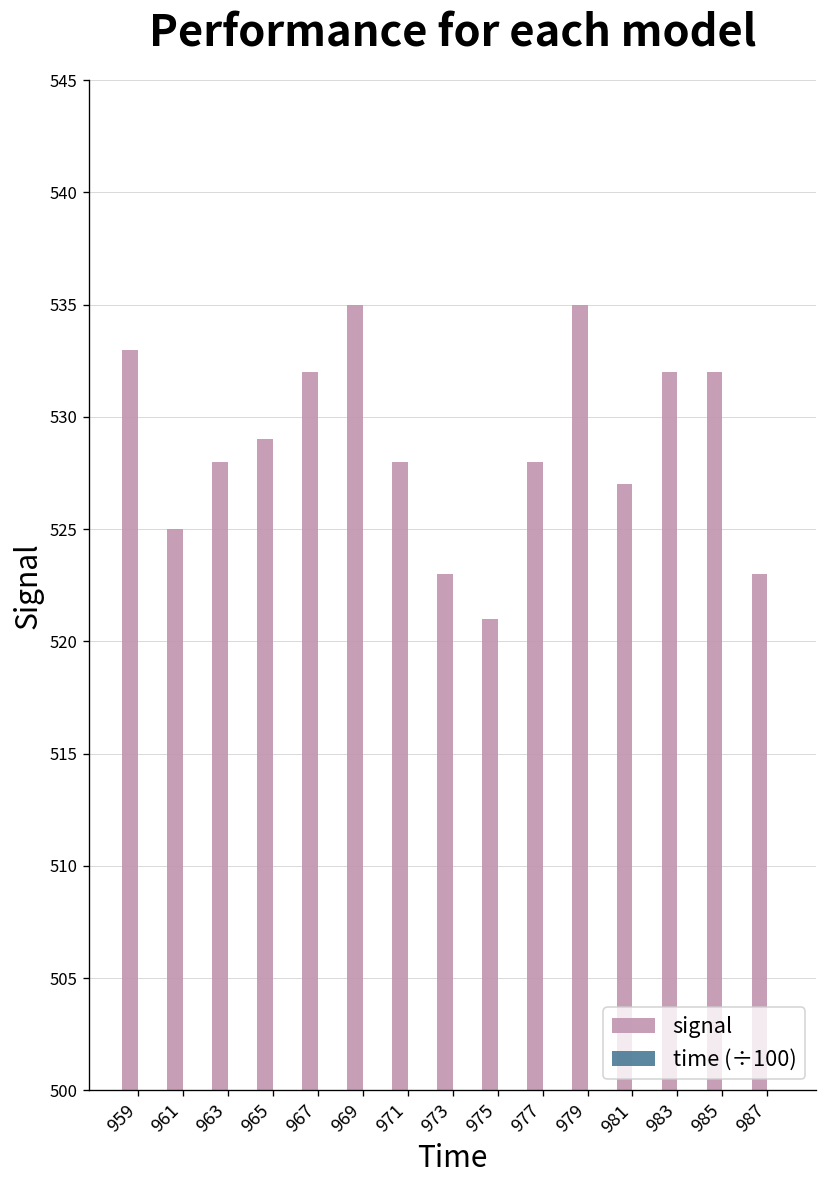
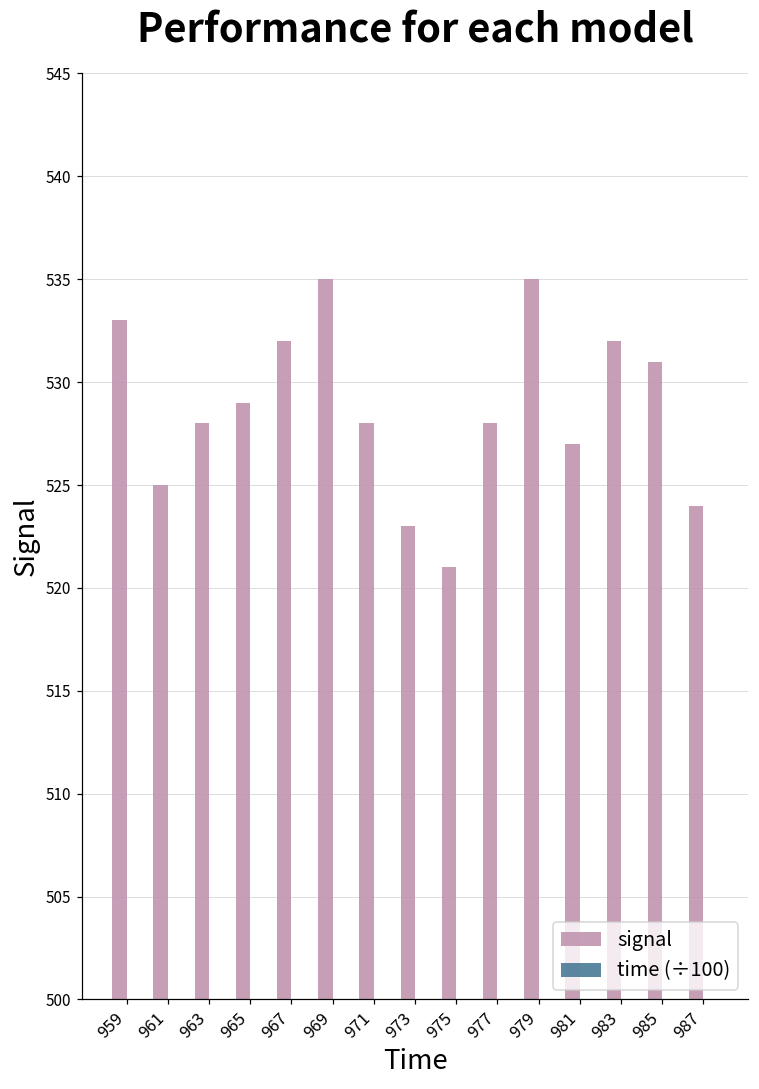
  {
    "signal": {
      "959": 533,
      "961": 525,
      "963": 528,
      "965": 529,
      "967": 532,
      "969": 535,
      "971": 528,
      "973": 523,
      "975": 521,
      "977": 528,
      "979": 535,
      "981": 527,
      "983": 532,
-     "985": 532,
-     "987": 523
+     "985": 531,
+     "987": 524
    }
  }
